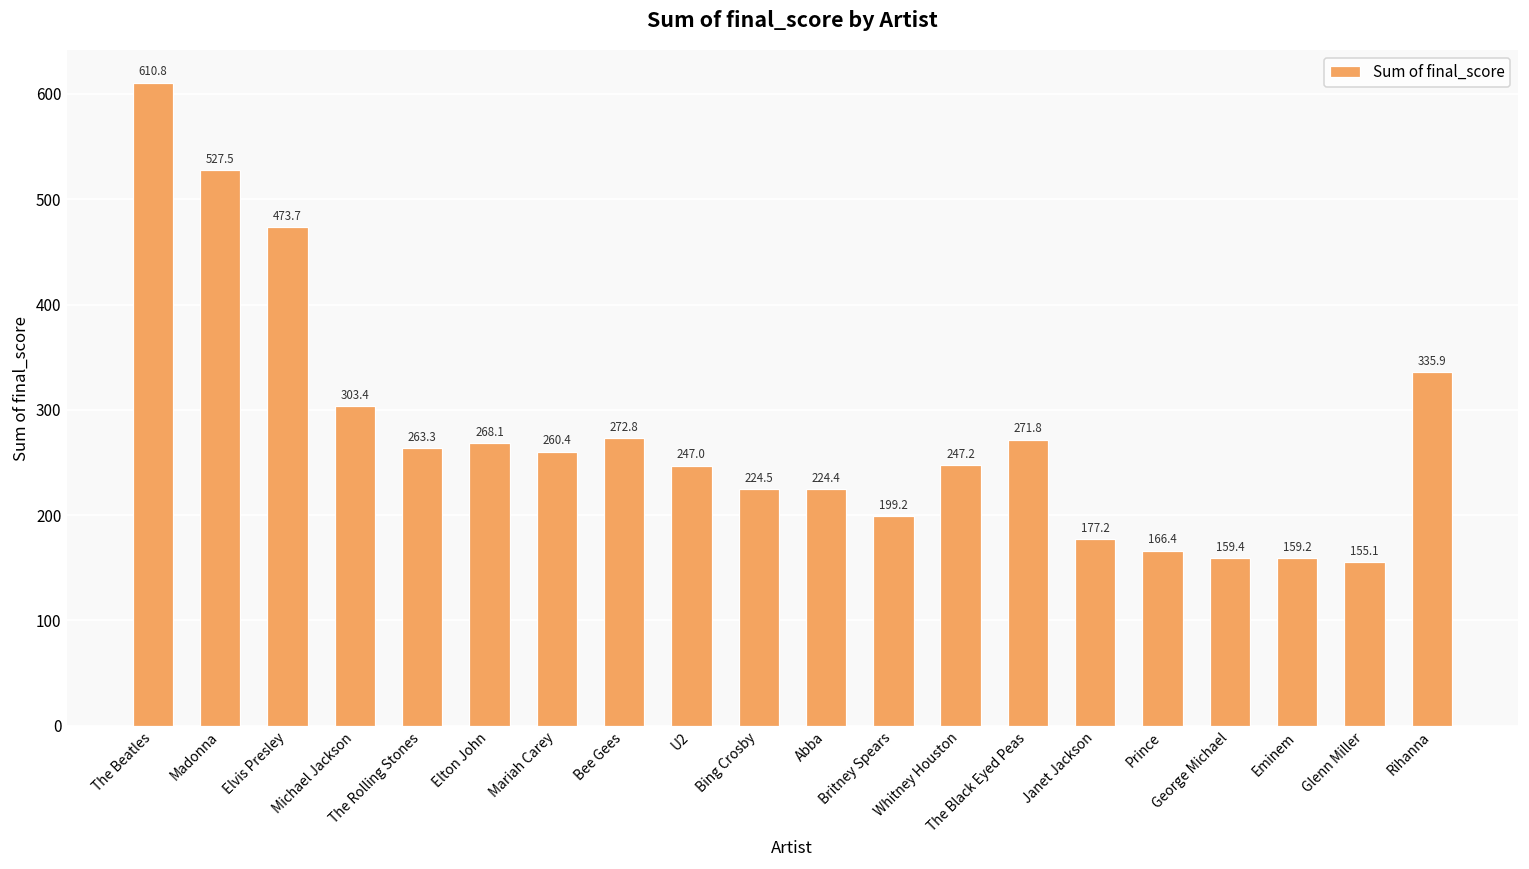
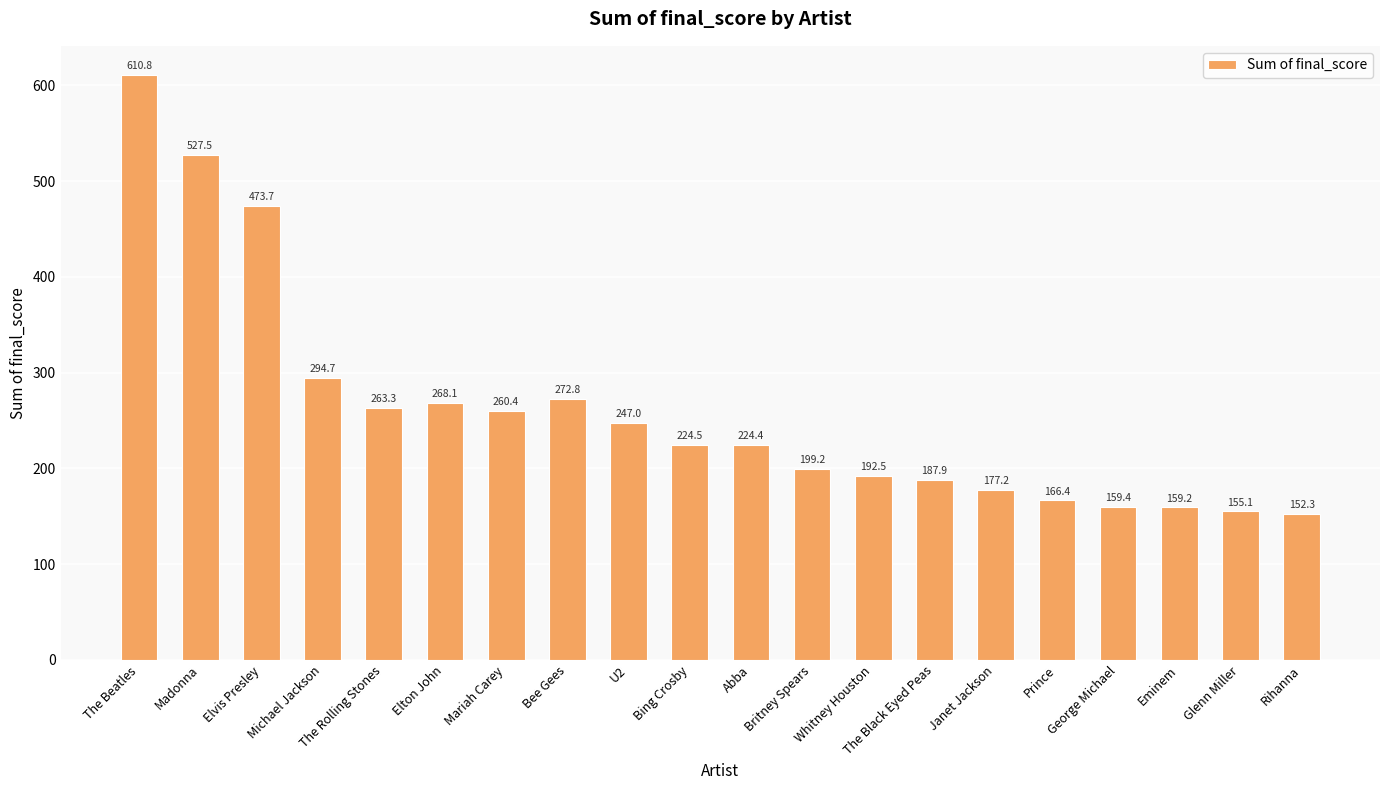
  {
    "The Beatles": 610.8,
    "Madonna": 527.5,
    "Elvis Presley": 473.7,
-   "Michael Jackson": 303.4,
+   "Michael Jackson": 294.7,
    "The Rolling Stones": 263.3,
    "Elton John": 268.1,
    "Mariah Carey": 260.4,
    "Bee Gees": 272.8,
    "U2": 247.0,
    "Bing Crosby": 224.5,
    "Abba": 224.4,
    "Britney Spears": 199.2,
-   "Whitney Houston": 247.2,
-   "The Black Eyed Peas": 271.8,
+   "Whitney Houston": 192.5,
+   "The Black Eyed Peas": 187.9,
    "Janet Jackson": 177.2,
    "Prince": 166.4,
    "George Michael": 159.4,
    "Eminem": 159.2,
    "Glenn Miller": 155.1,
-   "Rihanna": 335.9
+   "Rihanna": 152.3
  }
